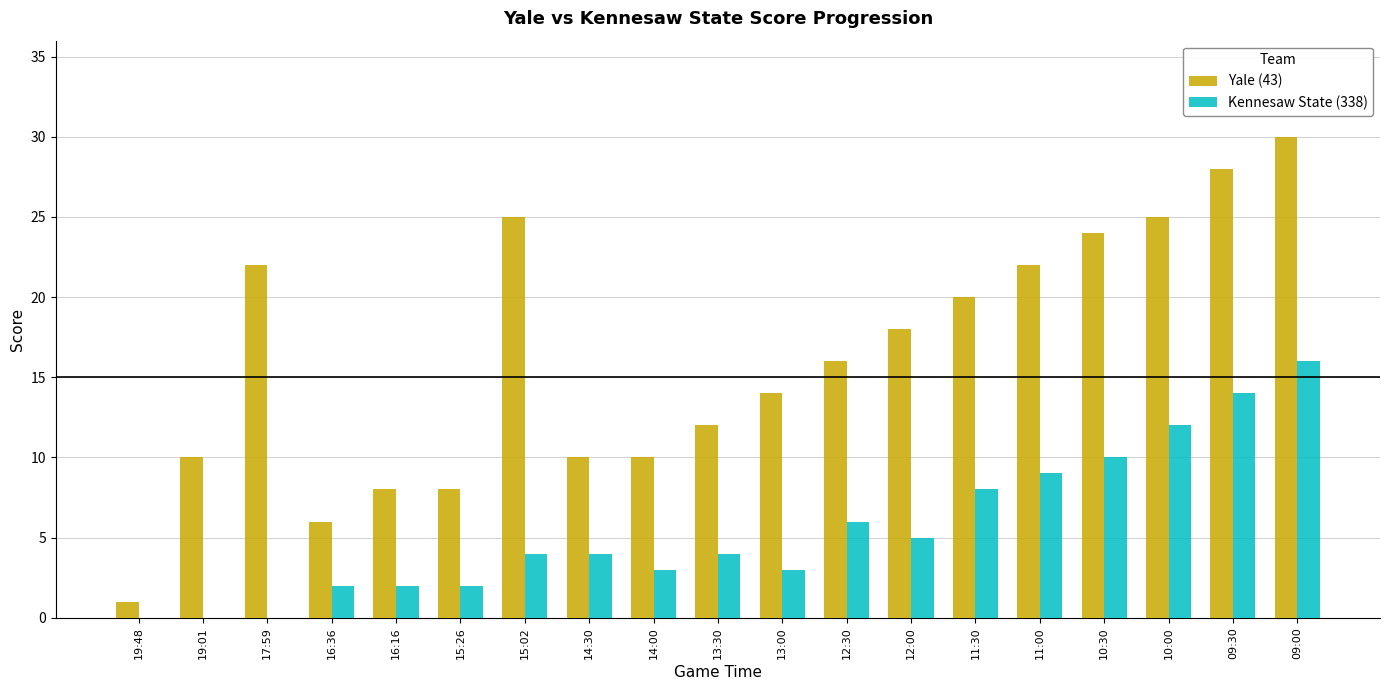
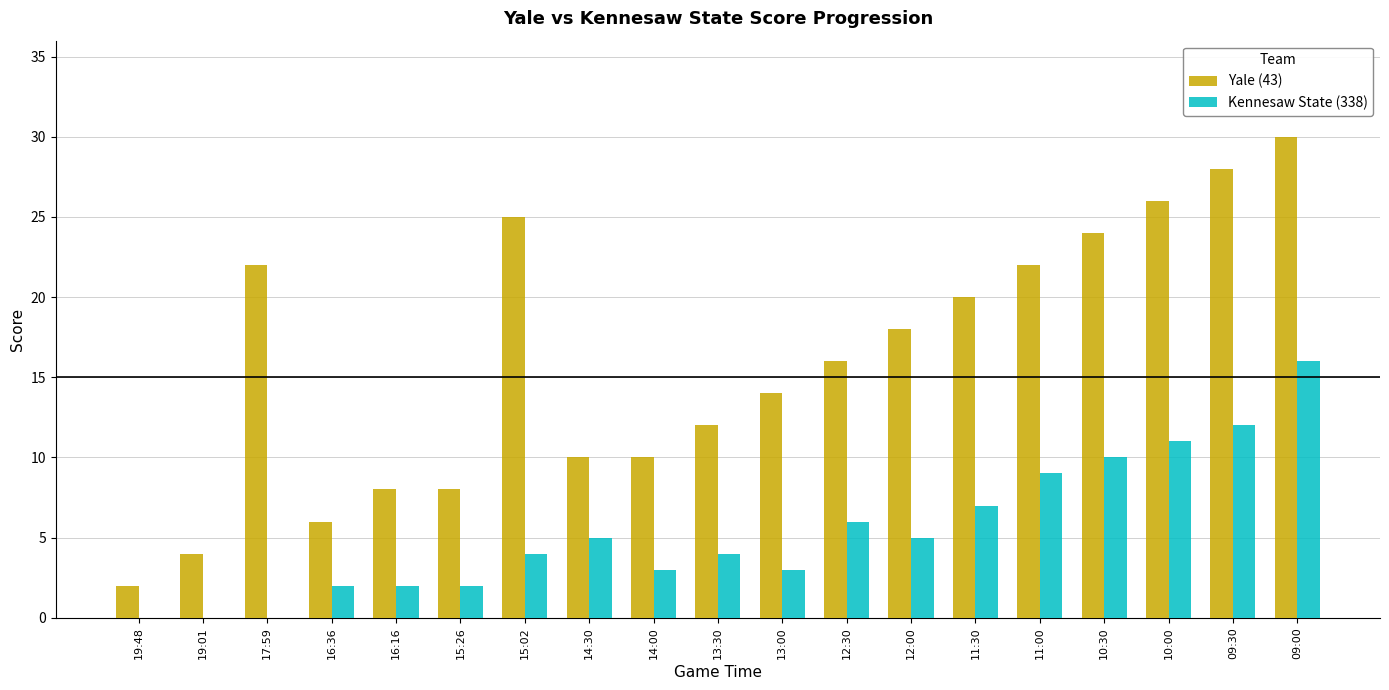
  {
    "Yale (43)": {
-     "19:48": 1,
-     "19:01": 10,
+     "19:48": 2,
+     "19:01": 4,
      "17:59": 22,
      "16:36": 6,
      "16:16": 8,
      "15:26": 8,
      "15:02": 25,
      "14:30": 10,
      "14:00": 10,
      "13:30": 12,
      "13:00": 14,
      "12:30": 16,
      "12:00": 18,
      "11:30": 20,
      "11:00": 22,
      "10:30": 24,
-     "10:00": 25,
+     "10:00": 26,
      "09:30": 28,
      "09:00": 30
    },
    "Kennesaw State (338)": {
      "19:48": 0,
      "19:01": 0,
      "17:59": 0,
      "16:36": 2,
      "16:16": 2,
      "15:26": 2,
      "15:02": 4,
-     "14:30": 4,
+     "14:30": 5,
      "14:00": 3,
      "13:30": 4,
      "13:00": 3,
      "12:30": 6,
      "12:00": 5,
-     "11:30": 8,
+     "11:30": 7,
      "11:00": 9,
      "10:30": 10,
-     "10:00": 12,
-     "09:30": 14,
+     "10:00": 11,
+     "09:30": 12,
      "09:00": 16
    }
  }
